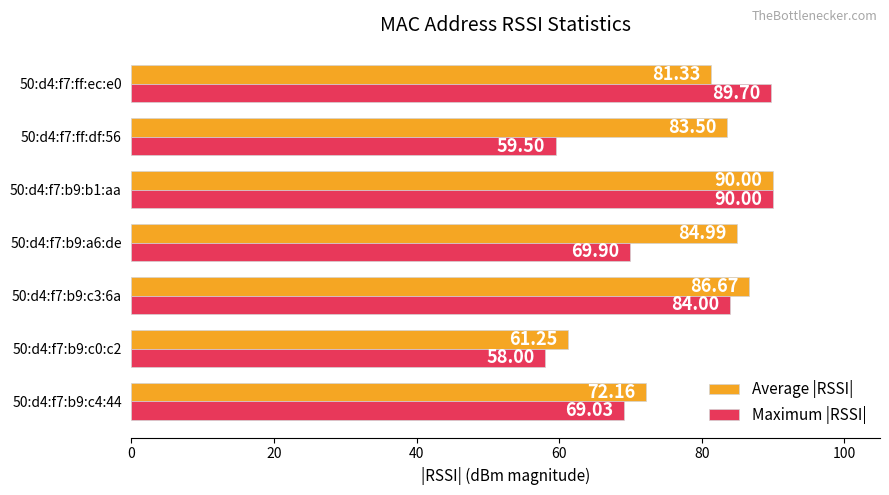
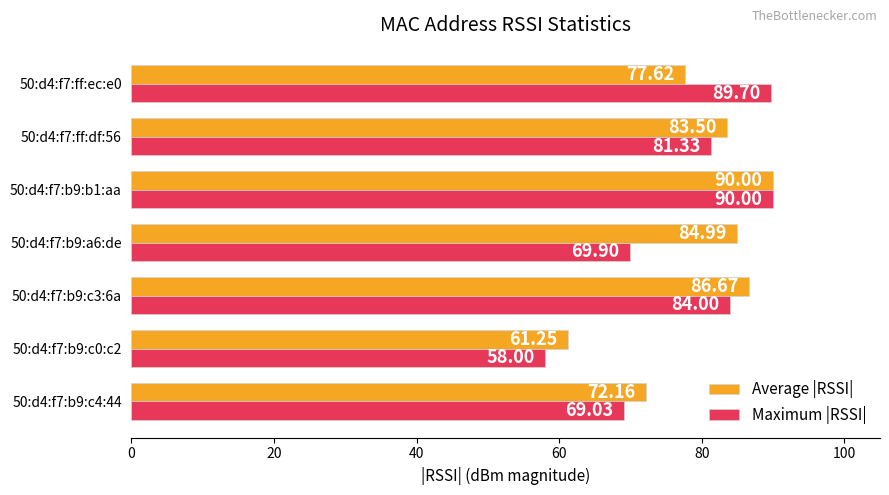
  {
    "Average |RSSI|": {
-     "50:d4:f7:ff:ec:e0": 81.33,
+     "50:d4:f7:ff:ec:e0": 77.62,
      "50:d4:f7:ff:df:56": 83.50,
      "50:d4:f7:b9:b1:aa": 90.00,
      "50:d4:f7:b9:a6:de": 84.99,
      "50:d4:f7:b9:c3:6a": 86.67,
      "50:d4:f7:b9:c0:c2": 61.25,
      "50:d4:f7:b9:c4:44": 72.16
    },
    "Maximum |RSSI|": {
      "50:d4:f7:ff:ec:e0": 89.70,
-     "50:d4:f7:ff:df:56": 59.50,
+     "50:d4:f7:ff:df:56": 81.33,
      "50:d4:f7:b9:b1:aa": 90.00,
      "50:d4:f7:b9:a6:de": 69.90,
      "50:d4:f7:b9:c3:6a": 84.00,
      "50:d4:f7:b9:c0:c2": 58.00,
      "50:d4:f7:b9:c4:44": 69.03
    }
  }
